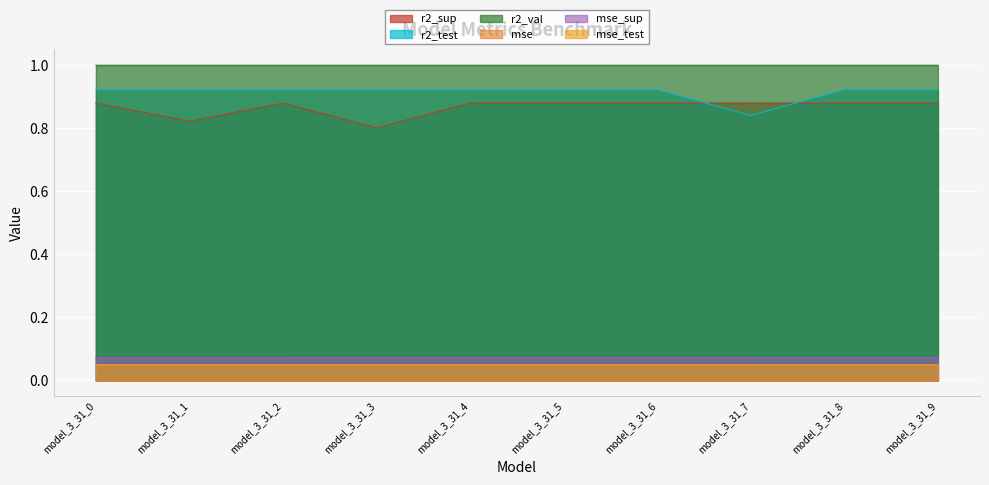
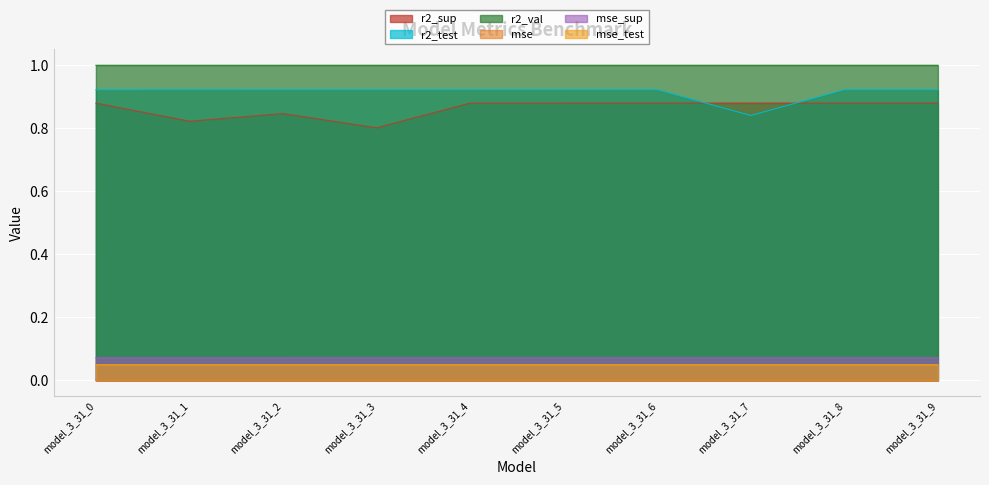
  {
    "r2_sup": {
      "model_3_31_0": 0.88,
      "model_3_31_1": 0.82,
-     "model_3_31_2": 0.88,
+     "model_3_31_2": 0.85,
      "model_3_31_3": 0.80,
      "model_3_31_4": 0.88,
      "model_3_31_5": 0.88,
      "model_3_31_6": 0.88,
      "model_3_31_7": 0.88,
      "model_3_31_8": 0.88,
      "model_3_31_9": 0.88
    },
    "r2_test": {
      "model_3_31_0": 0.92,
      "model_3_31_1": 0.92,
      "model_3_31_2": 0.92,
      "model_3_31_3": 0.92,
      "model_3_31_4": 0.92,
      "model_3_31_5": 0.92,
      "model_3_31_6": 0.92,
      "model_3_31_7": 0.84,
      "model_3_31_8": 0.92,
      "model_3_31_9": 0.92
    },
    "r2_val": {
      "model_3_31_0": 1.00,
      "model_3_31_1": 1.00,
      "model_3_31_2": 1.00,
      "model_3_31_3": 1.00,
      "model_3_31_4": 1.00,
      "model_3_31_5": 1.00,
      "model_3_31_6": 1.00,
      "model_3_31_7": 1.00,
      "model_3_31_8": 1.00,
      "model_3_31_9": 1.00
    },
    "mse_sup": {
      "model_3_31_0": 0.07,
      "model_3_31_1": 0.07,
      "model_3_31_2": 0.07,
      "model_3_31_3": 0.07,
      "model_3_31_4": 0.07,
      "model_3_31_5": 0.07,
      "model_3_31_6": 0.07,
      "model_3_31_7": 0.07,
      "model_3_31_8": 0.07,
      "model_3_31_9": 0.07
    }
  }
